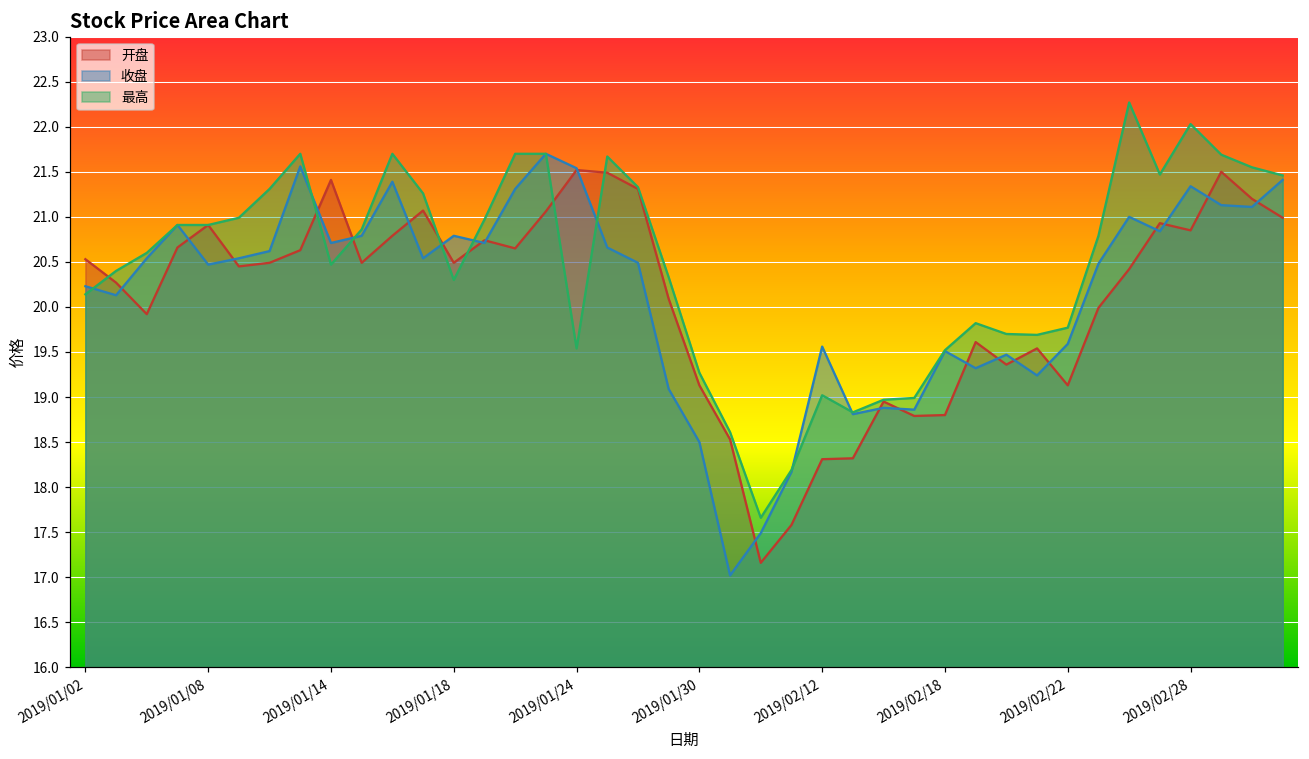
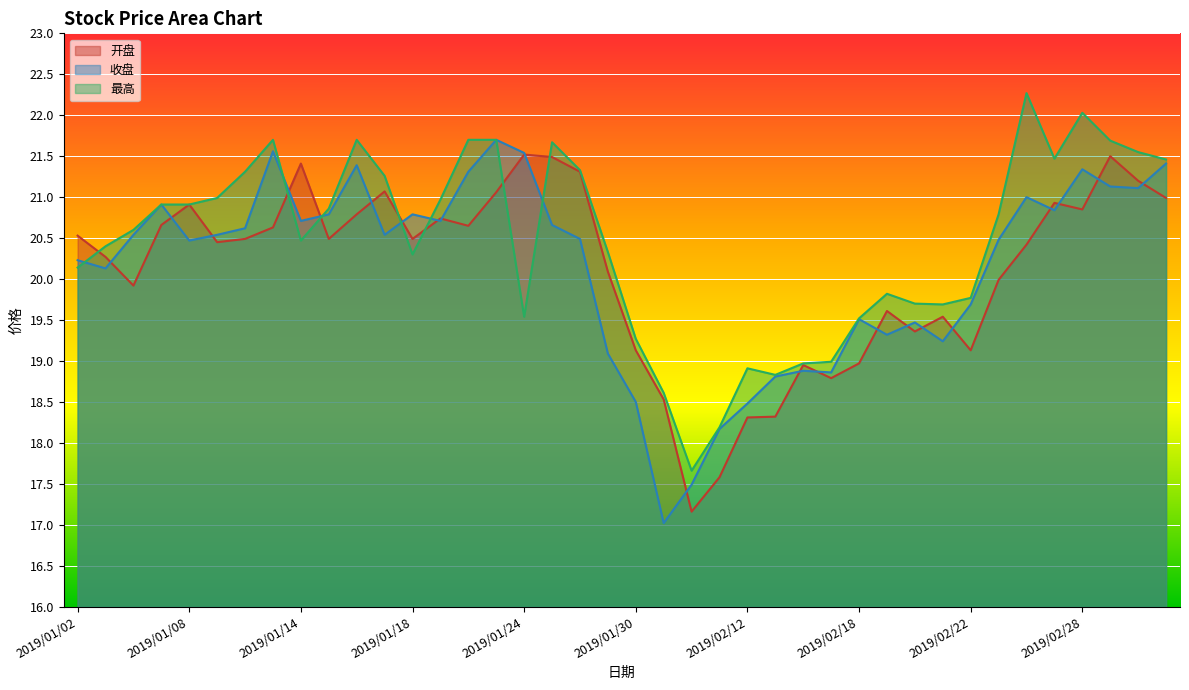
  {
    "开盘": {
      "2019/01/02": 20.5,
      "2019/01/14": 21.4,
      "2019/01/18": 20.5,
      "2019/01/30": 19.1,
      "2019/02/12": 18.3,
-     "2019/02/18": 18.8,
+     "2019/02/18": 19.0,
      "2019/02/22": 19.1,
      "2019/02/28": 20.9
    },
    "收盘": {
      "2019/01/02": 20.2,
      "2019/01/08": 20.5,
      "2019/01/14": 20.7,
      "2019/01/18": 20.8,
      "2019/01/30": 18.5,
-     "2019/02/12": 19.6,
-     "2019/02/22": 19.6,
+     "2019/02/12": 18.5,
+     "2019/02/22": 19.7,
      "2019/02/28": 21.3
    },
    "最高": {
      "2019/01/02": 20.1,
      "2019/01/14": 20.5,
      "2019/01/18": 20.3,
      "2019/01/24": 19.5,
      "2019/01/30": 19.3,
-     "2019/02/12": 19.0,
+     "2019/02/12": 18.9,
      "2019/02/22": 19.8,
      "2019/02/28": 22.0
    }
  }
